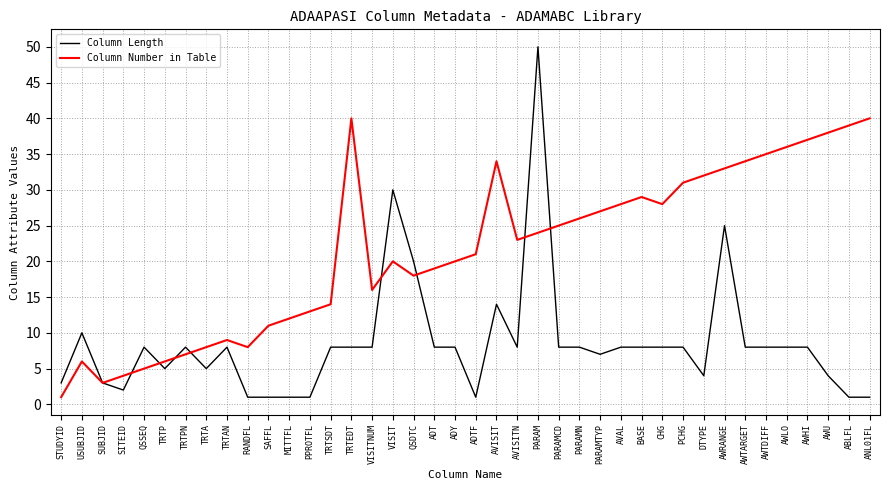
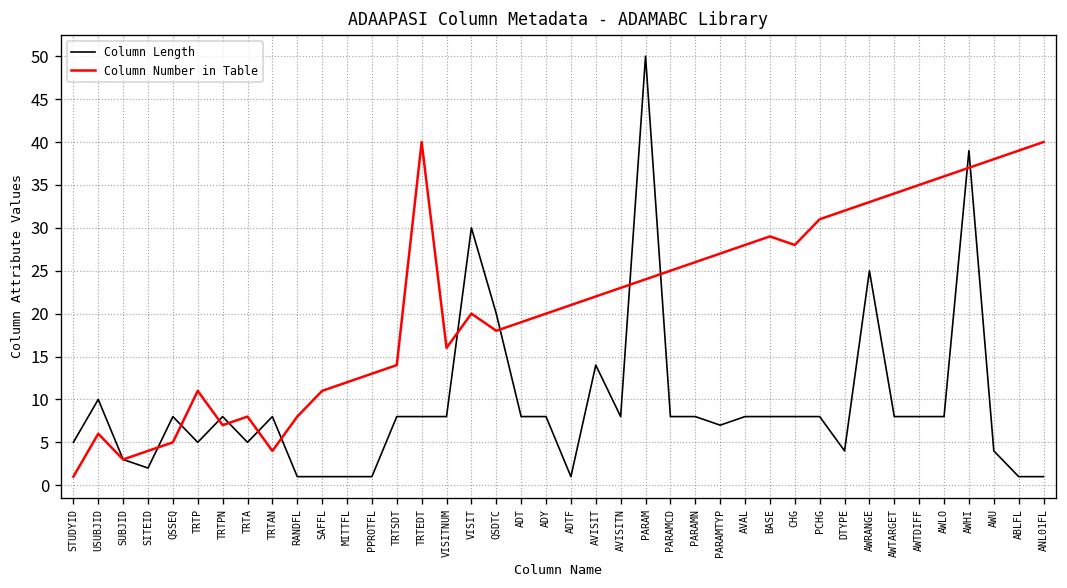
  {
    "Column Length": {
-     "STUDYID": 3,
+     "STUDYID": 5,
      "USUBJID": 10,
      "SITEID": 2,
      "QSSEQ": 8,
      "TRTP": 5,
      "TRTPN": 8,
      "TRTA": 5,
      "TRTAN": 8,
      "RANDFL": 1,
      "SAFFL": 1,
      "MITTFL": 1,
      "PPROTFL": 1,
      "TRTSDT": 8,
      "TRTEDT": 8,
      "VISITNUM": 8,
      "VISIT": 30,
      "QSDTC": 20,
      "ADT": 8,
      "ADY": 8,
      "ADTF": 1,
      "AVISIT": 14,
      "AVISITN": 8,
      "PARAM": 50,
      "PARAMCD": 8,
      "PARAMN": 8,
      "PARAMTYP": 7,
      "AVAL": 8,
      "BASE": 8,
      "CHG": 8,
      "PCHG": 8,
      "DTYPE": 4,
      "AWRANGE": 25,
      "AWTARGET": 8,
      "AWTDIFF": 8,
      "AWLO": 8,
-     "AWHI": 8,
+     "AWHI": 39,
      "AWU": 4,
      "ABLFL": 1,
      "ANL01FL": 1
    },
    "Column Number in Table": {
      "STUDYID": 1,
      "USUBJID": 6,
      "SITEID": 4,
      "QSSEQ": 5,
-     "TRTP": 6,
+     "TRTP": 11,
      "TRTPN": 7,
      "TRTA": 8,
-     "TRTAN": 9,
+     "TRTAN": 4,
      "RANDFL": 8,
      "SAFFL": 11,
      "MITTFL": 12,
      "PPROTFL": 13,
      "TRTSDT": 14,
      "TRTEDT": 40,
      "VISITNUM": 16,
      "VISIT": 20,
      "QSDTC": 18,
      "ADT": 19,
      "ADY": 20,
      "ADTF": 21,
-     "AVISIT": 34,
+     "AVISIT": 22,
      "AVISITN": 23,
      "PARAM": 24,
      "PARAMCD": 25,
      "PARAMN": 26,
      "PARAMTYP": 27,
      "AVAL": 28,
      "BASE": 29,
      "CHG": 28,
      "PCHG": 31,
      "DTYPE": 32,
      "AWRANGE": 33,
      "AWTARGET": 34,
      "AWTDIFF": 35,
      "AWLO": 36,
      "AWHI": 37,
      "AWU": 38,
      "ABLFL": 39,
      "ANL01FL": 40
    }
  }
